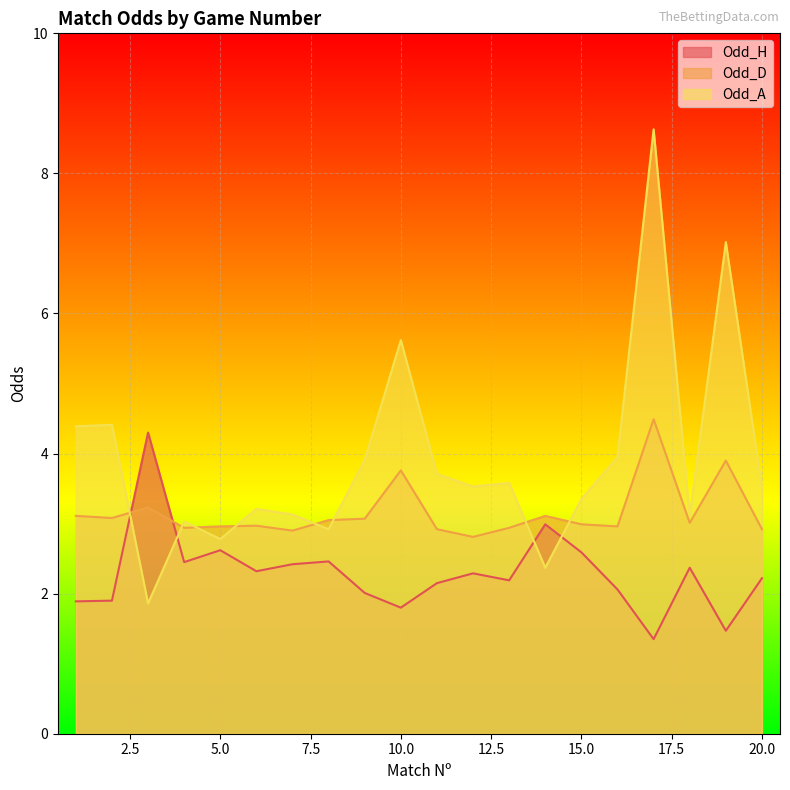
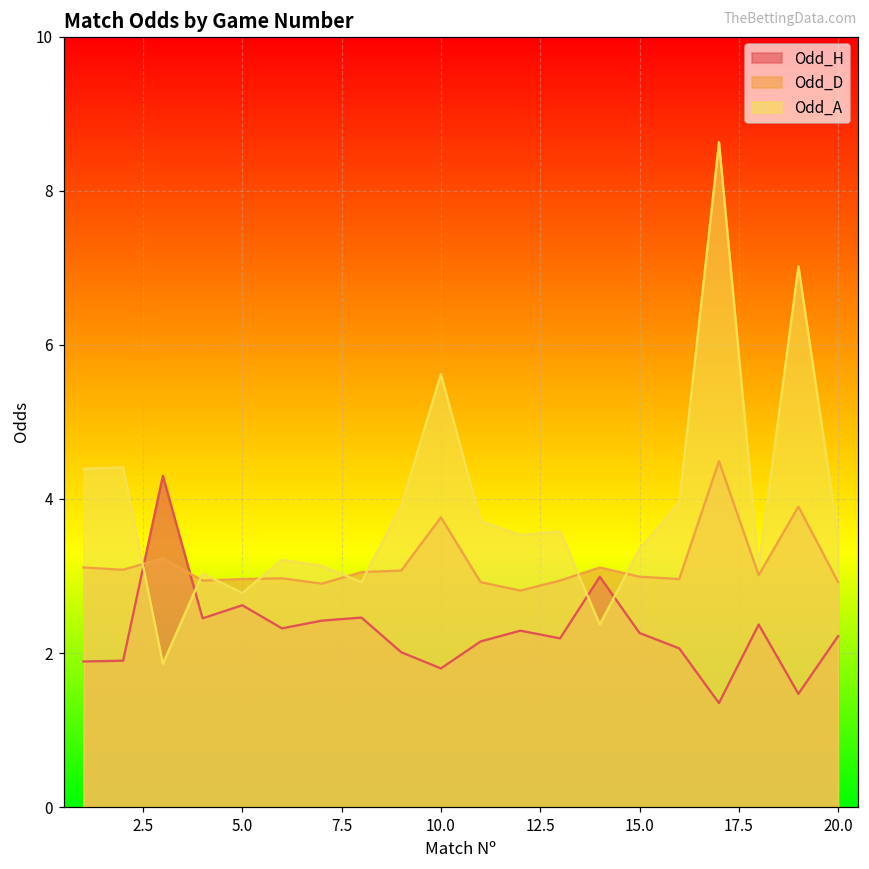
  {
    "Odd_H": {
      "5.0": 2.6,
      "10.0": 1.8,
-     "15.0": 2.6,
+     "15.0": 2.3,
      "20.0": 2.2
    }
  }
